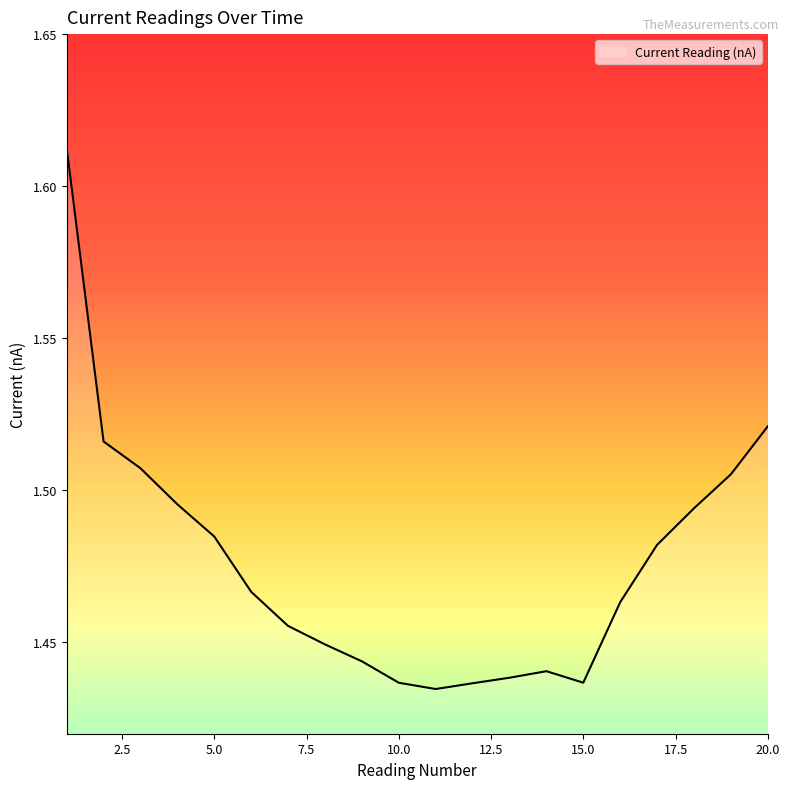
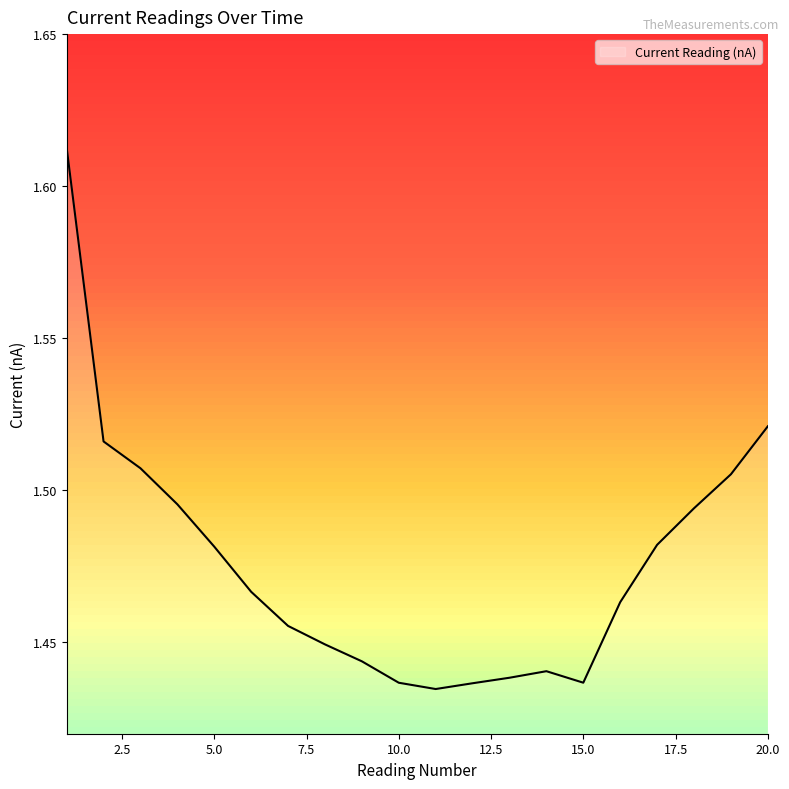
  {
-   "5.0": 1.485,
+   "5.0": 1.482,
    "10.0": 1.437,
    "15.0": 1.437,
    "20.0": 1.521
  }
